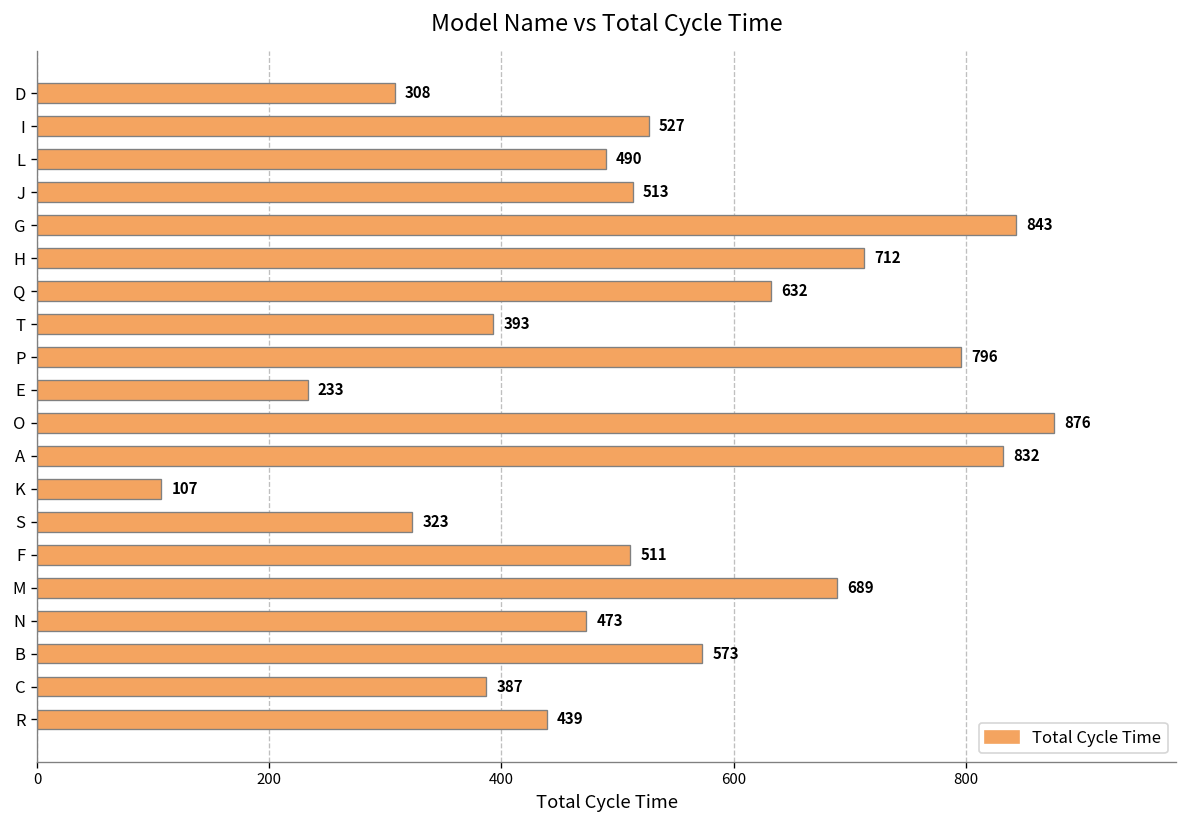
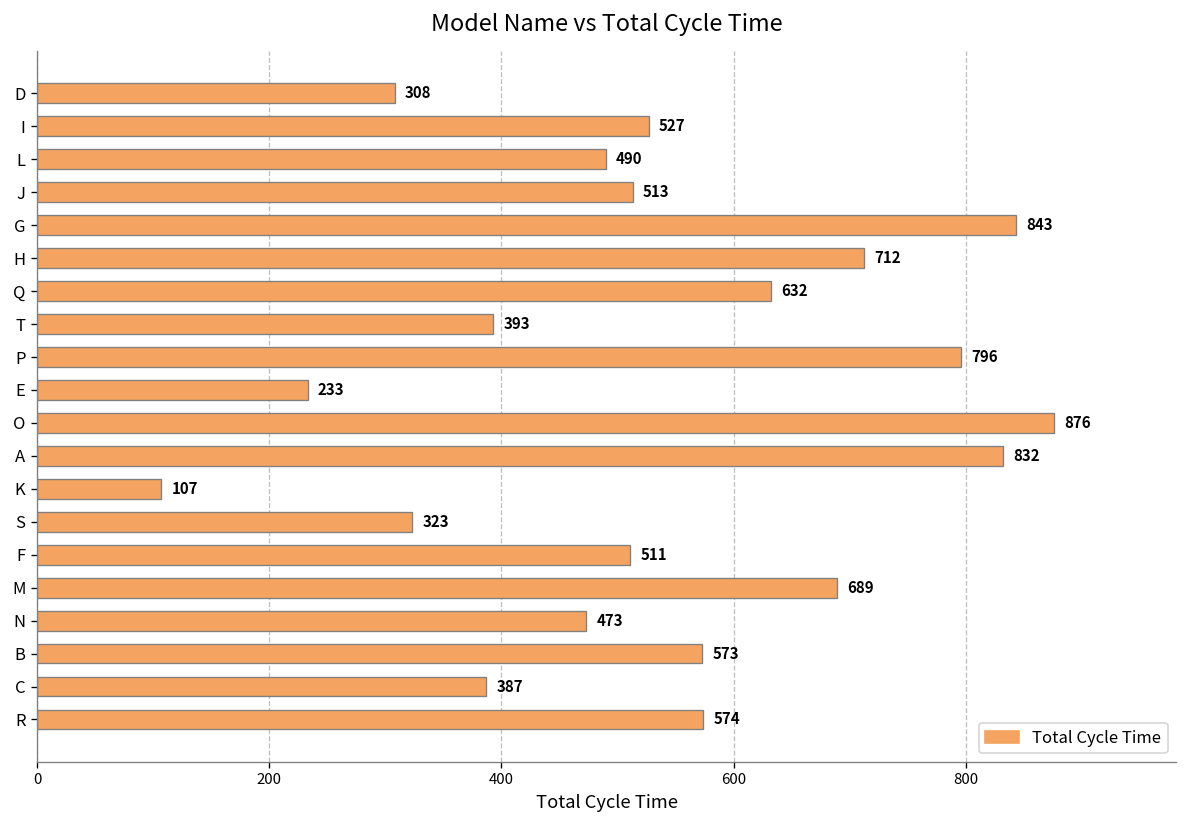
  {
    "D": 308,
    "I": 527,
    "L": 490,
    "J": 513,
    "G": 843,
    "H": 712,
    "Q": 632,
    "T": 393,
    "P": 796,
    "E": 233,
    "O": 876,
    "A": 832,
    "K": 107,
    "S": 323,
    "F": 511,
    "M": 689,
    "N": 473,
    "B": 573,
    "C": 387,
-   "R": 439
+   "R": 574
  }
